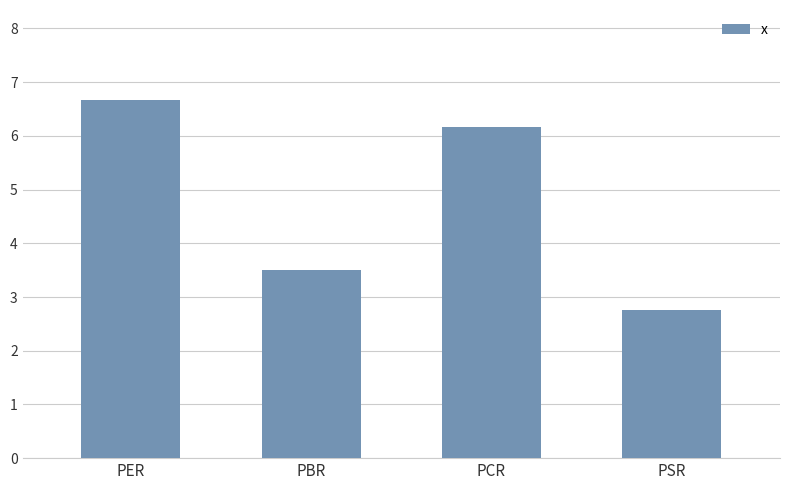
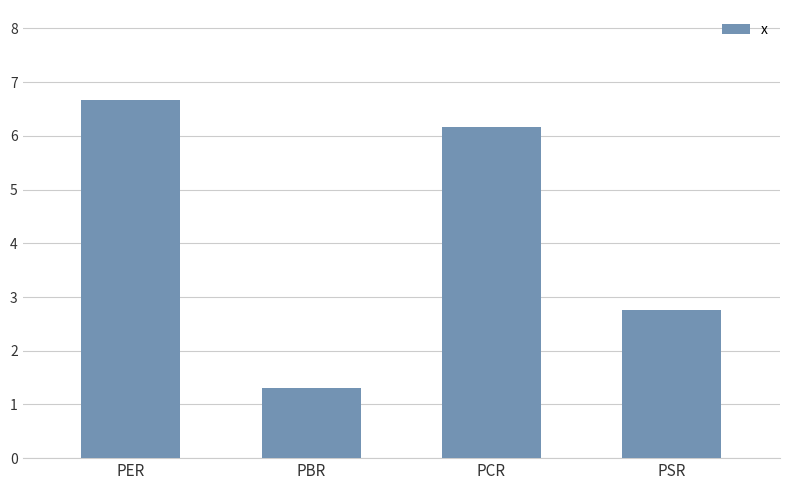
  {
    "PER": 6.7,
-   "PBR": 3.5,
+   "PBR": 1.3,
    "PCR": 6.2,
    "PSR": 2.8
  }
